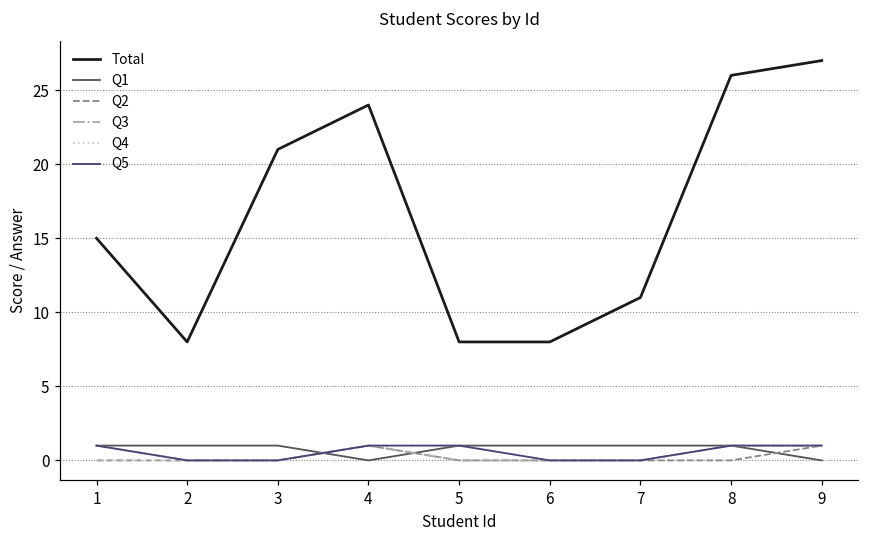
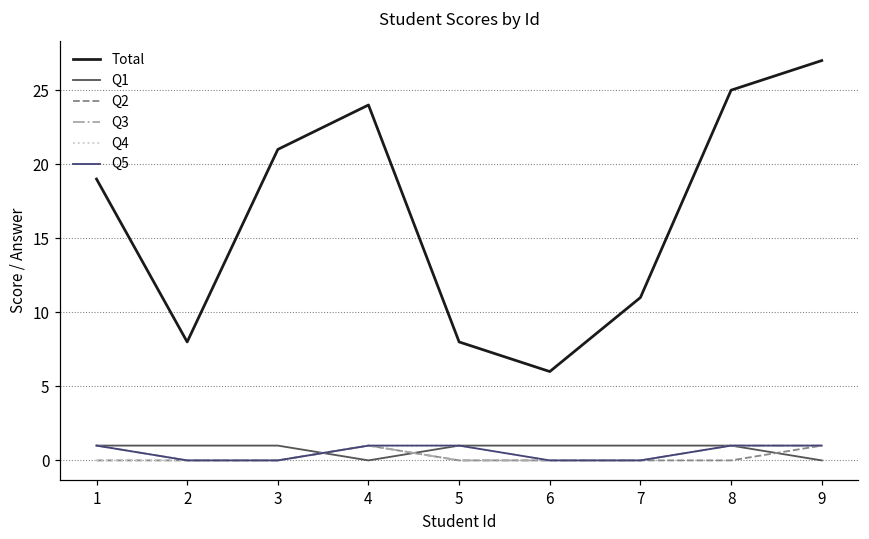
  {
    "Total": {
-     "1": 15,
+     "1": 19,
      "2": 8,
      "3": 21,
      "4": 24,
      "5": 8,
-     "6": 8,
+     "6": 6,
      "7": 11,
-     "8": 26,
+     "8": 25,
      "9": 27
    }
  }
